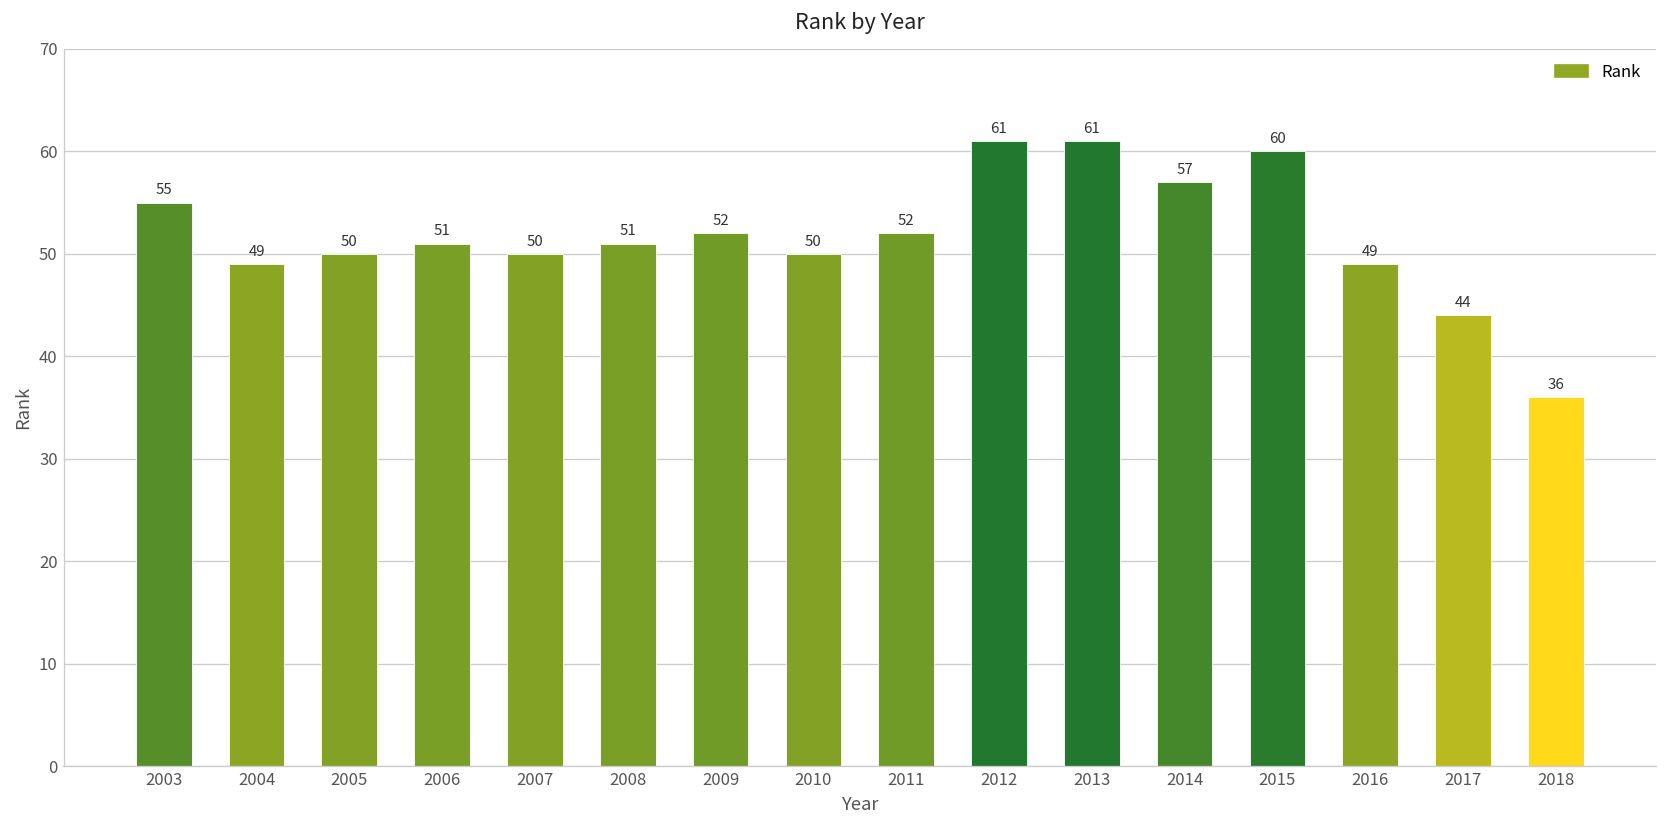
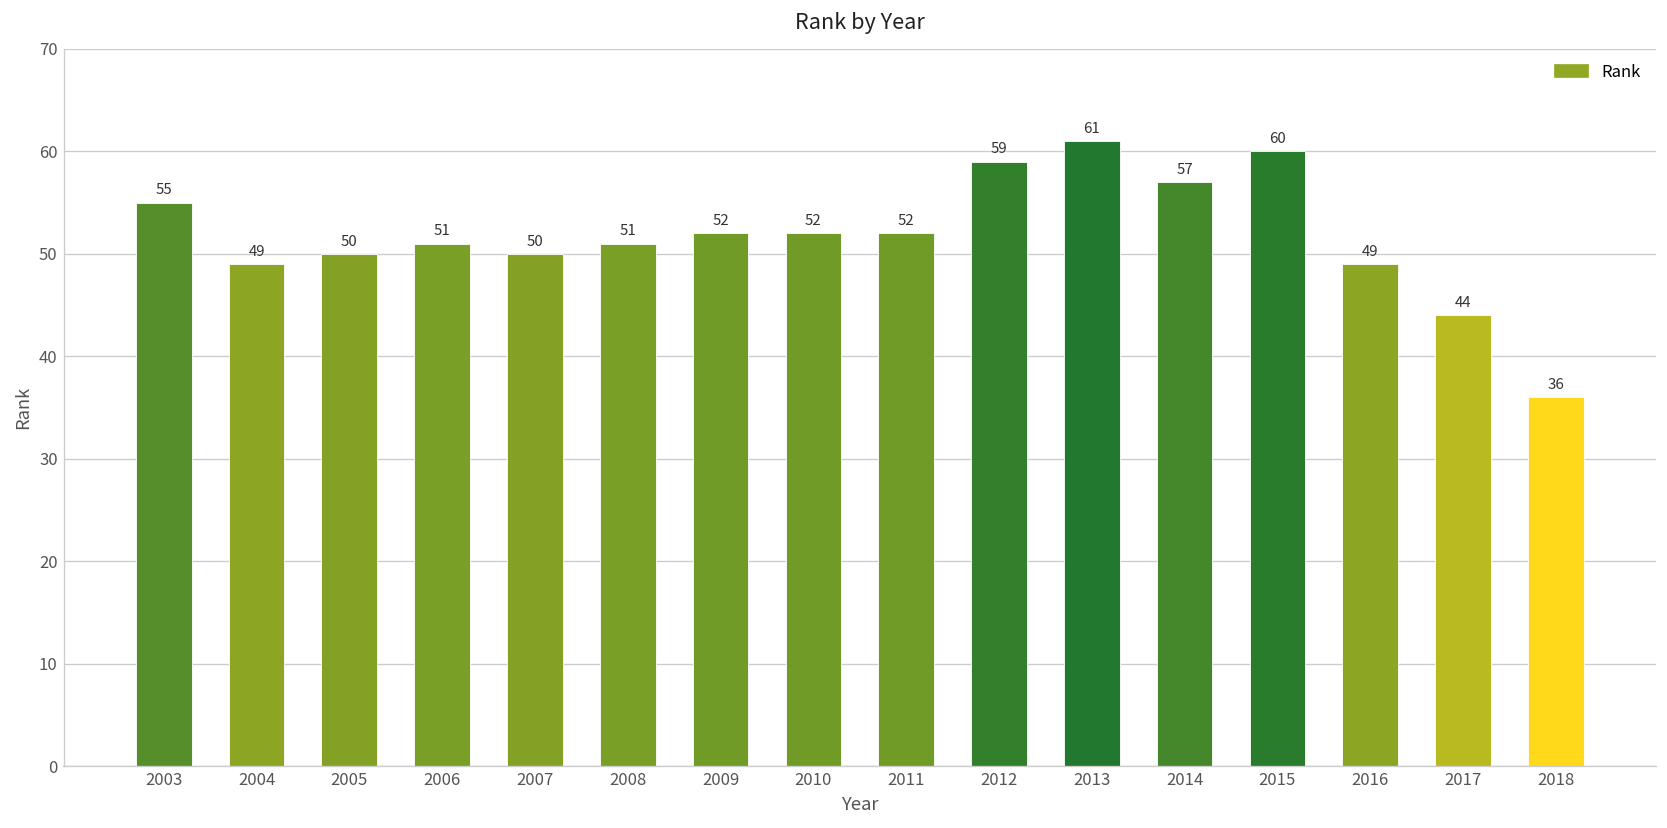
  {
    "2003": 55,
    "2004": 49,
    "2005": 50,
    "2006": 51,
    "2007": 50,
    "2008": 51,
    "2009": 52,
-   "2010": 50,
+   "2010": 52,
    "2011": 52,
-   "2012": 61,
+   "2012": 59,
    "2013": 61,
    "2014": 57,
    "2015": 60,
    "2016": 49,
    "2017": 44,
    "2018": 36
  }
